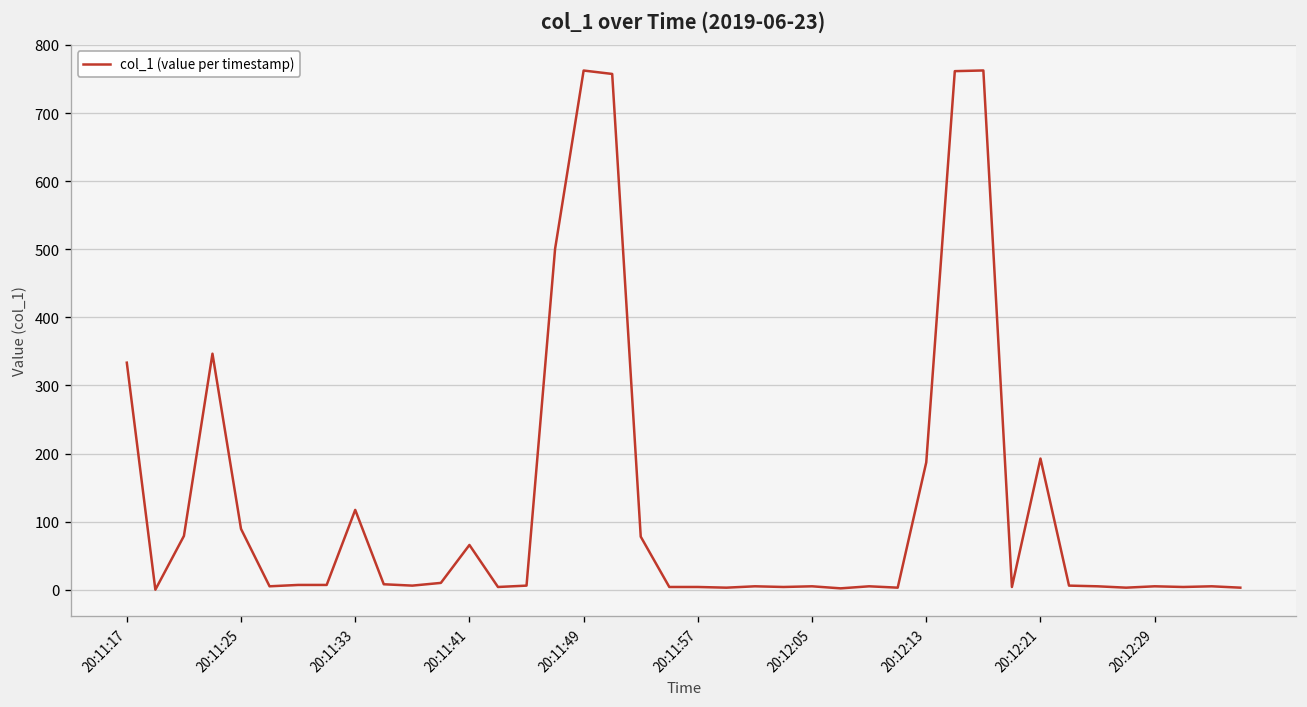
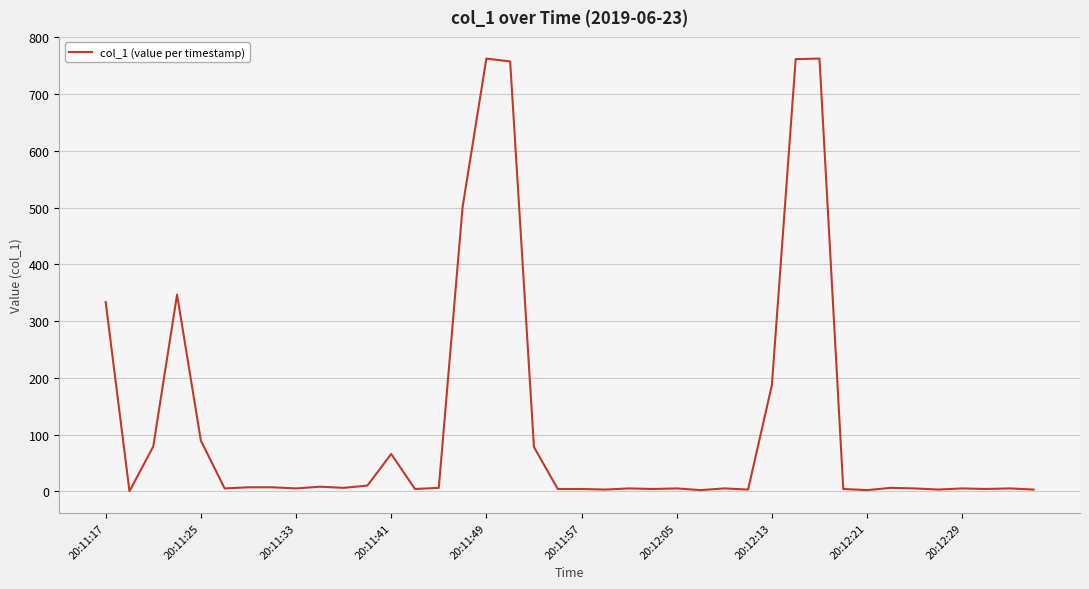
  {
    "20:11:17": 330,
    "20:11:25": 90,
-   "20:11:33": 120,
+   "20:11:33": 10,
    "20:11:41": 70,
    "20:11:49": 760,
    "20:11:57": 0,
    "20:12:05": 10,
    "20:12:13": 190,
-   "20:12:21": 190,
+   "20:12:21": 0,
    "20:12:29": 10
  }
